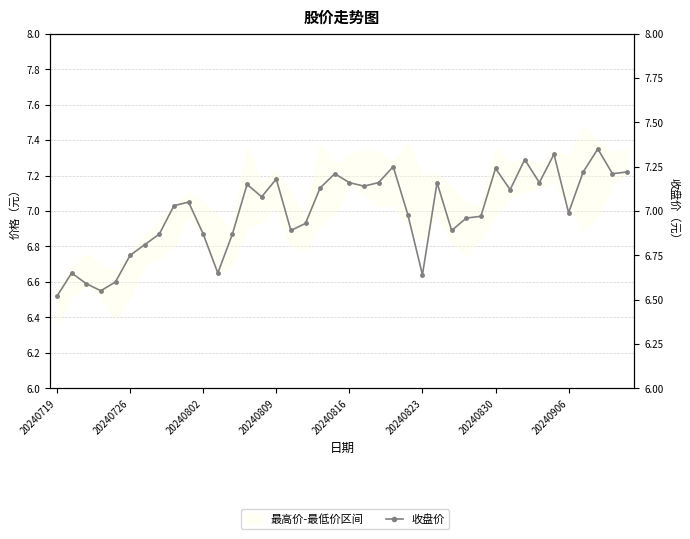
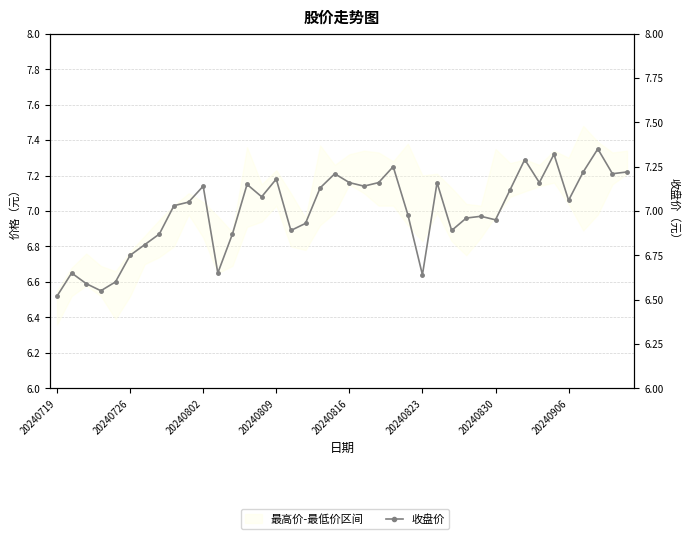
  {
    "收盘价": {
      "20240719": 6.52,
      "20240726": 6.75,
-     "20240802": 6.87,
+     "20240802": 7.14,
      "20240809": 7.18,
      "20240816": 7.16,
      "20240823": 6.64,
-     "20240830": 7.24,
-     "20240906": 6.99
+     "20240830": 6.95,
+     "20240906": 7.06
    }
  }
